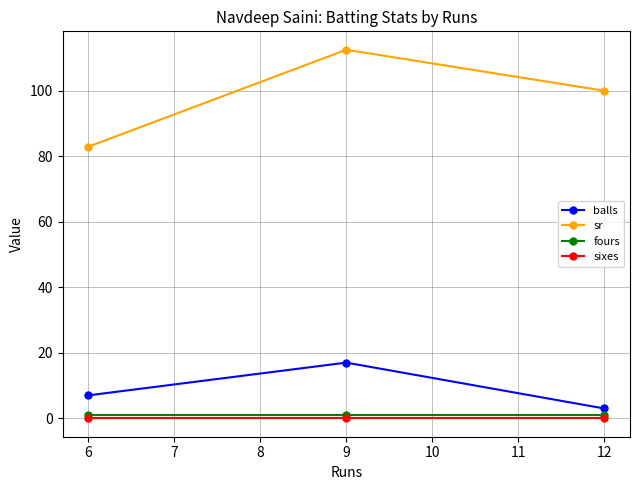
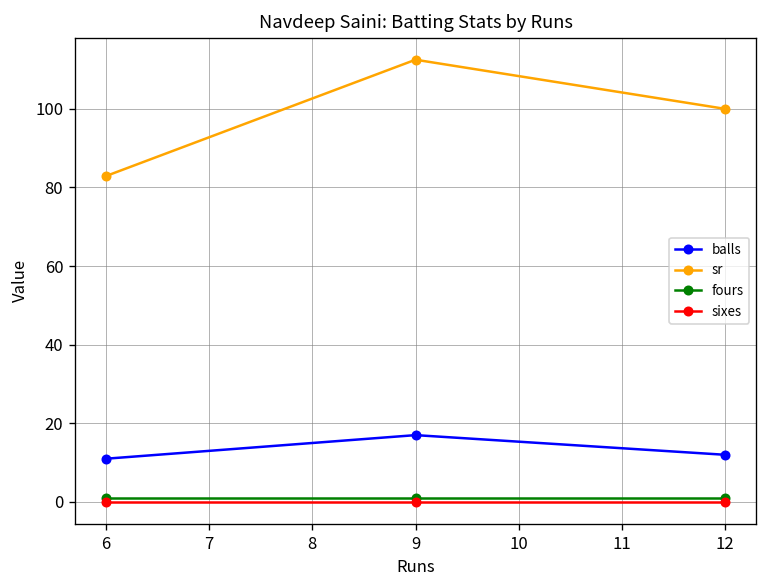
  {
    "balls": {
-     "6": 7,
+     "6": 11,
      "9": 17,
-     "12": 3
+     "12": 12
    },
    "sr": {
      "6": 83,
      "9": 113,
      "12": 100
    },
    "fours": {
      "6": 1,
      "9": 1,
      "12": 1
    },
    "sixes": {
      "6": 0,
      "9": 0,
      "12": 0
    }
  }
